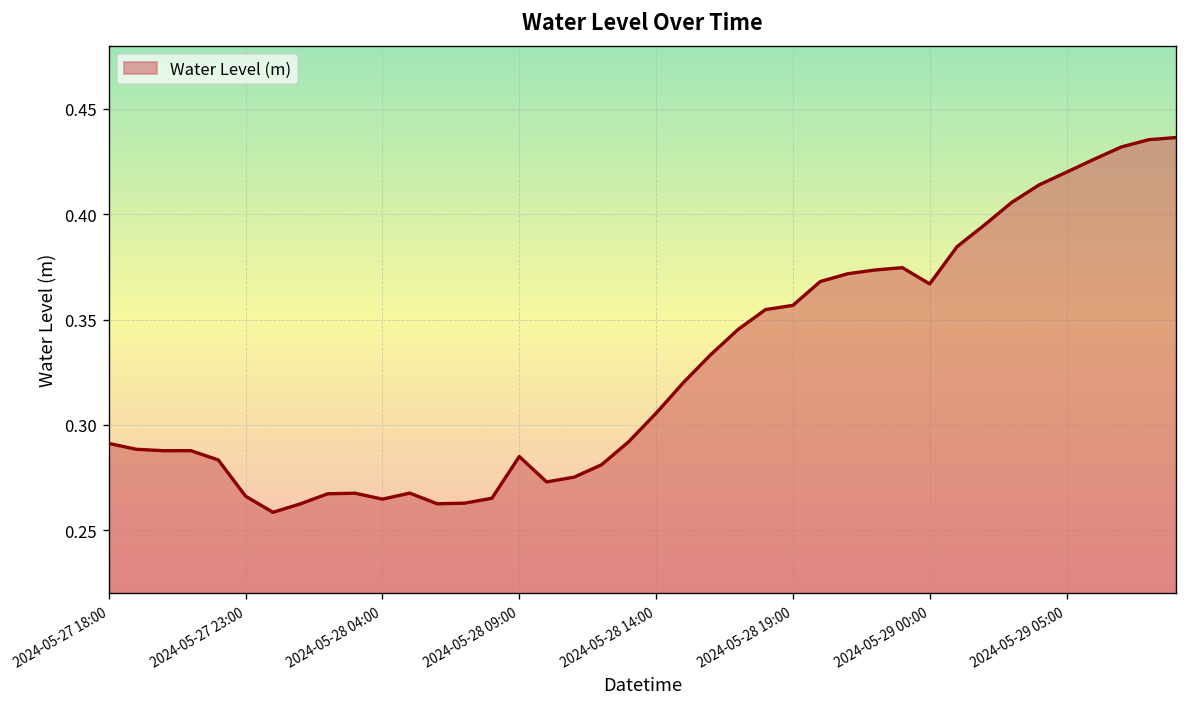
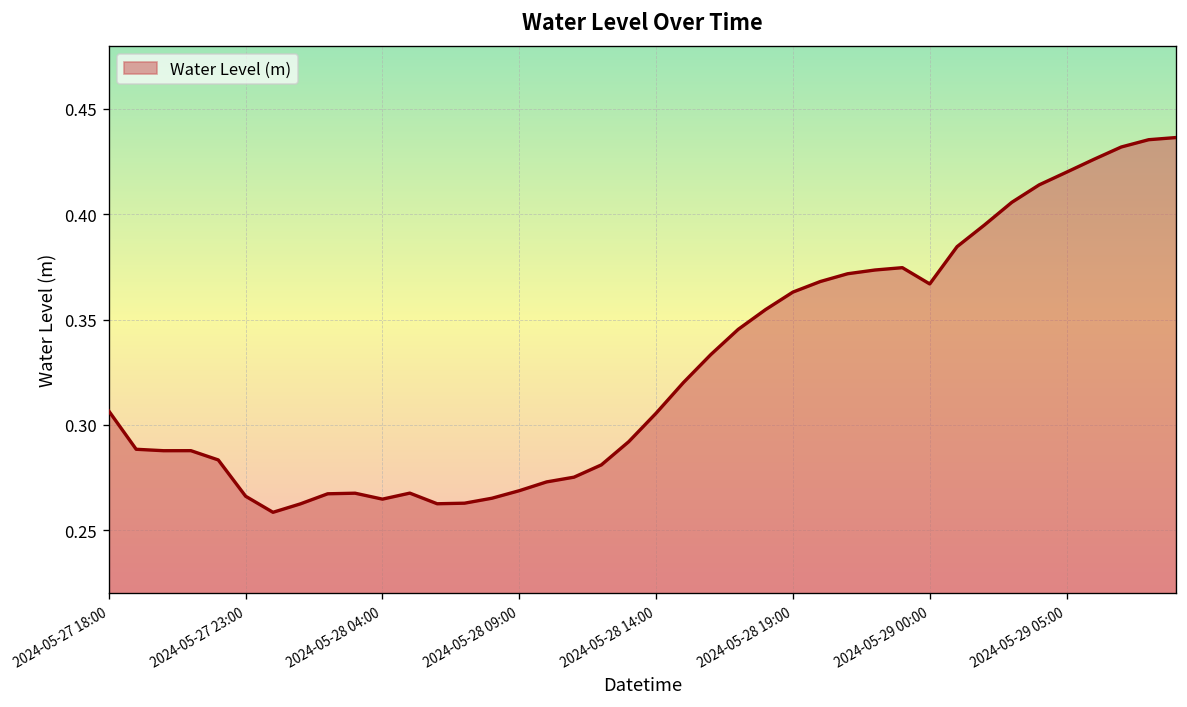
  {
-   "2024-05-27 18:00": 0.291,
+   "2024-05-27 18:00": 0.307,
    "2024-05-27 23:00": 0.266,
    "2024-05-28 04:00": 0.265,
-   "2024-05-28 09:00": 0.285,
+   "2024-05-28 09:00": 0.269,
    "2024-05-28 14:00": 0.306,
-   "2024-05-28 19:00": 0.357,
+   "2024-05-28 19:00": 0.363,
    "2024-05-29 00:00": 0.367,
    "2024-05-29 05:00": 0.420
  }
